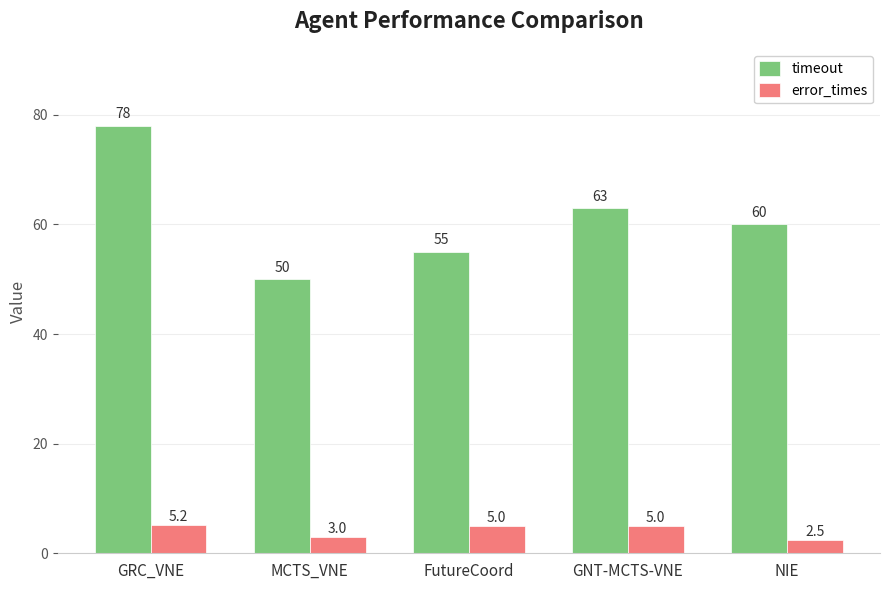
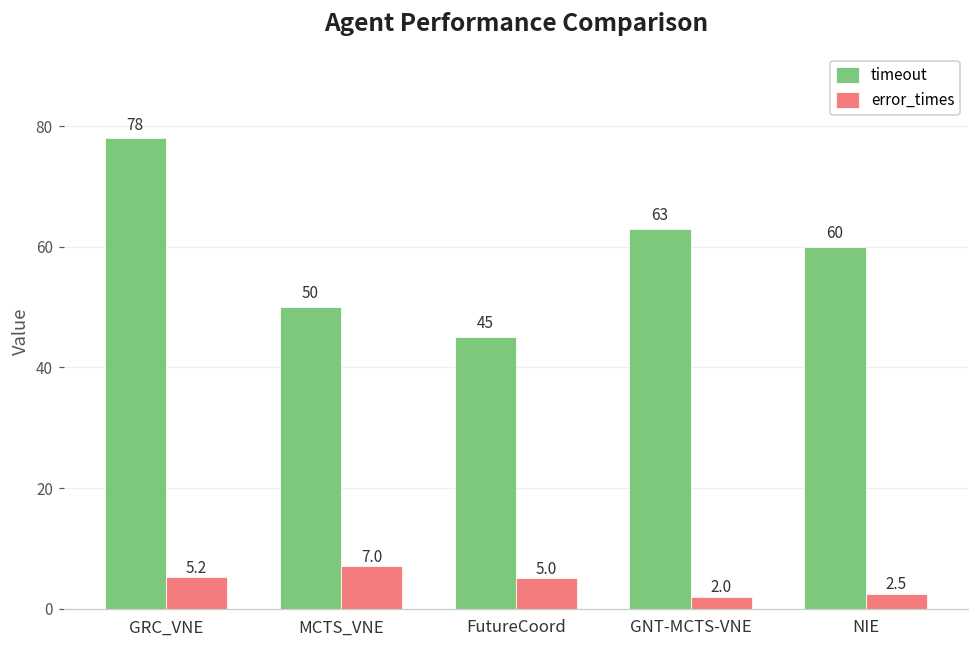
  {
    "timeout": {
      "GRC_VNE": 78,
      "MCTS_VNE": 50,
-     "FutureCoord": 55,
+     "FutureCoord": 45,
      "GNT-MCTS-VNE": 63,
      "NIE": 60
    },
    "error_times": {
      "GRC_VNE": 5.2,
-     "MCTS_VNE": 3.0,
+     "MCTS_VNE": 7.0,
      "FutureCoord": 5.0,
-     "GNT-MCTS-VNE": 5.0,
+     "GNT-MCTS-VNE": 2.0,
      "NIE": 2.5
    }
  }
